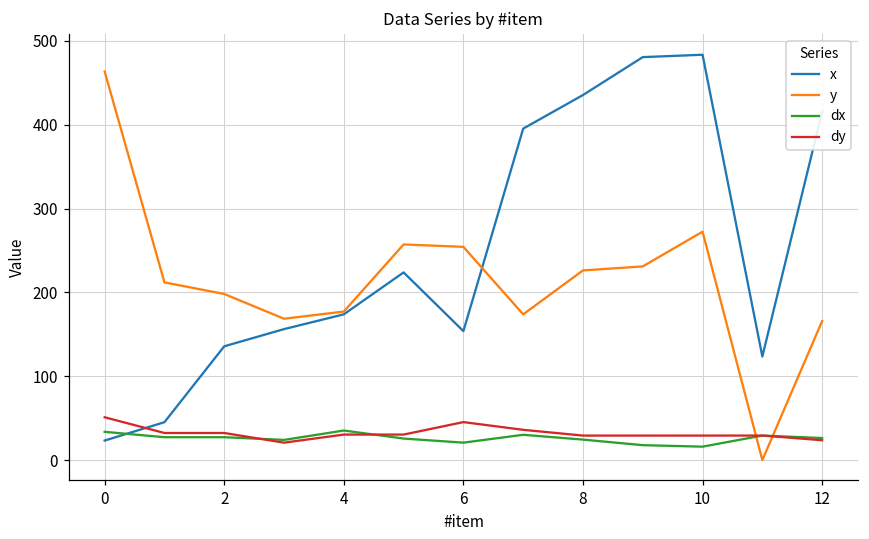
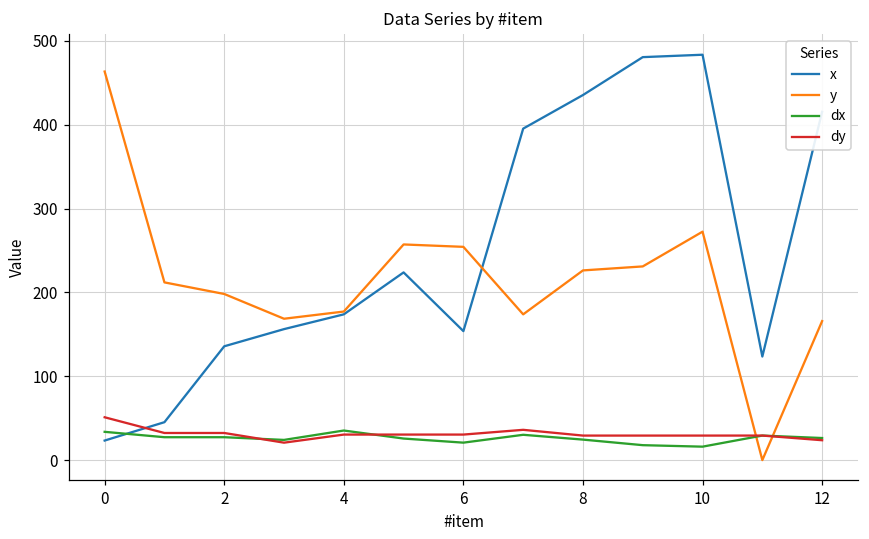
  {
    "x": {
      "0": 20,
      "2": 140,
      "4": 170,
      "6": 150,
      "8": 440,
      "10": 480
    },
    "y": {
      "0": 460,
      "2": 200,
      "4": 180,
      "6": 250,
      "8": 230,
      "10": 270,
      "12": 170
    },
    "dx": {
      "0": 30,
      "2": 30,
      "4": 40,
      "6": 20,
      "8": 20,
      "10": 20
    },
    "dy": {
      "0": 50,
      "2": 30,
      "4": 30,
-     "6": 50,
+     "6": 30,
      "8": 30,
      "10": 30
    }
  }
